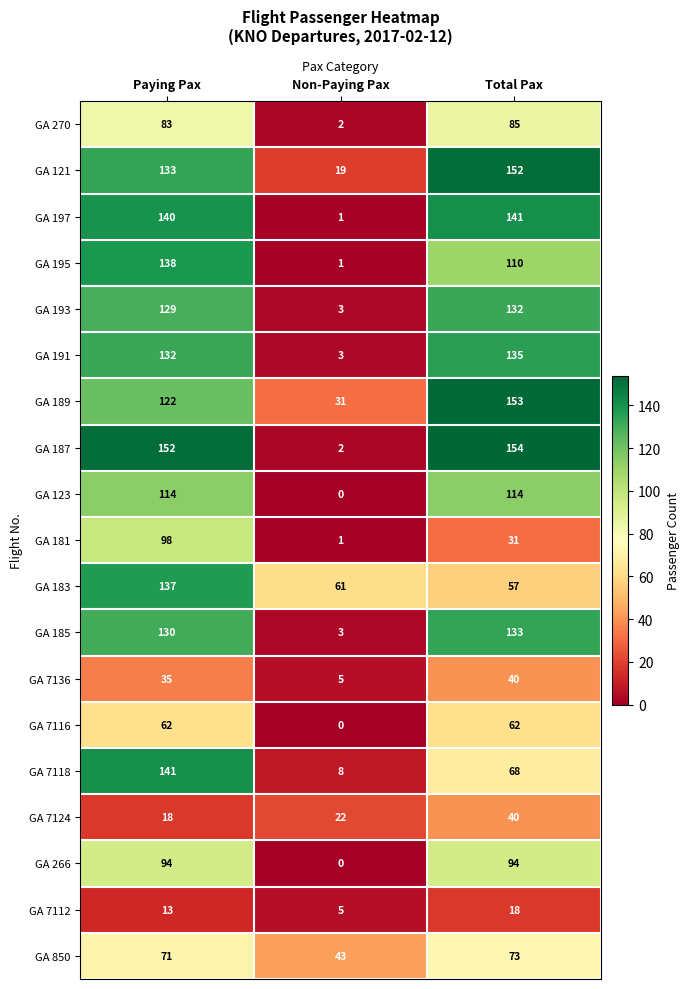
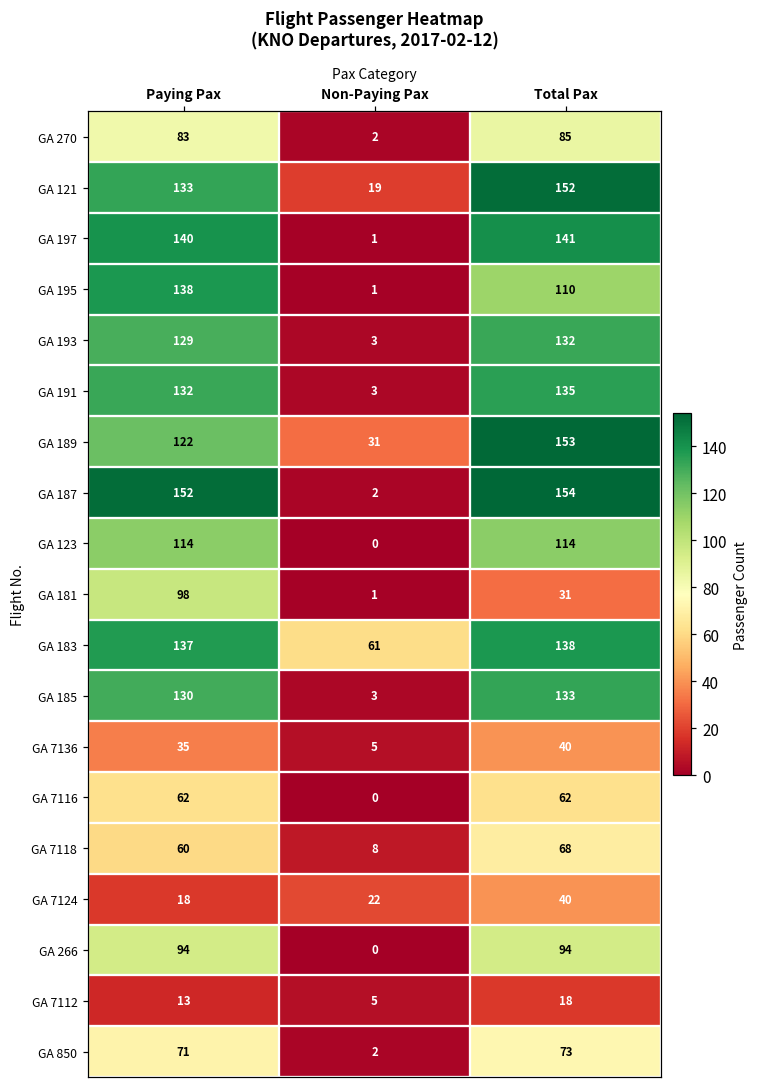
  {
    "GA 270": {
      "Paying Pax": 83,
      "Non-Paying Pax": 2,
      "Total Pax": 85
    },
    "GA 121": {
      "Paying Pax": 133,
      "Non-Paying Pax": 19,
      "Total Pax": 152
    },
    "GA 197": {
      "Paying Pax": 140,
      "Non-Paying Pax": 1,
      "Total Pax": 141
    },
    "GA 195": {
      "Paying Pax": 138,
      "Non-Paying Pax": 1,
      "Total Pax": 110
    },
    "GA 193": {
      "Paying Pax": 129,
      "Non-Paying Pax": 3,
      "Total Pax": 132
    },
    "GA 191": {
      "Paying Pax": 132,
      "Non-Paying Pax": 3,
      "Total Pax": 135
    },
    "GA 189": {
      "Paying Pax": 122,
      "Non-Paying Pax": 31,
      "Total Pax": 153
    },
    "GA 187": {
      "Paying Pax": 152,
      "Non-Paying Pax": 2,
      "Total Pax": 154
    },
    "GA 123": {
      "Paying Pax": 114,
      "Non-Paying Pax": 0,
      "Total Pax": 114
    },
    "GA 181": {
      "Paying Pax": 98,
      "Non-Paying Pax": 1,
      "Total Pax": 31
    },
    "GA 183": {
      "Paying Pax": 137,
      "Non-Paying Pax": 61,
-     "Total Pax": 57
+     "Total Pax": 138
    },
    "GA 185": {
      "Paying Pax": 130,
      "Non-Paying Pax": 3,
      "Total Pax": 133
    },
    "GA 7136": {
      "Paying Pax": 35,
      "Non-Paying Pax": 5,
      "Total Pax": 40
    },
    "GA 7116": {
      "Paying Pax": 62,
      "Non-Paying Pax": 0,
      "Total Pax": 62
    },
    "GA 7118": {
-     "Paying Pax": 141,
+     "Paying Pax": 60,
      "Non-Paying Pax": 8,
      "Total Pax": 68
    },
    "GA 7124": {
      "Paying Pax": 18,
      "Non-Paying Pax": 22,
      "Total Pax": 40
    },
    "GA 266": {
      "Paying Pax": 94,
      "Non-Paying Pax": 0,
      "Total Pax": 94
    },
    "GA 7112": {
      "Paying Pax": 13,
      "Non-Paying Pax": 5,
      "Total Pax": 18
    },
    "GA 850": {
      "Paying Pax": 71,
-     "Non-Paying Pax": 43,
+     "Non-Paying Pax": 2,
      "Total Pax": 73
    }
  }
